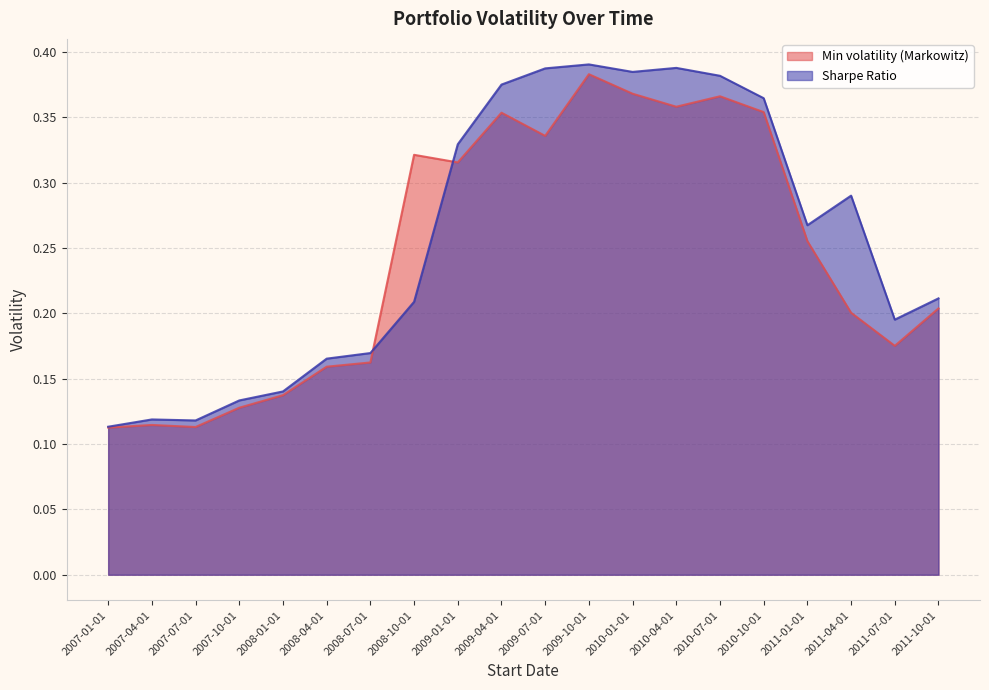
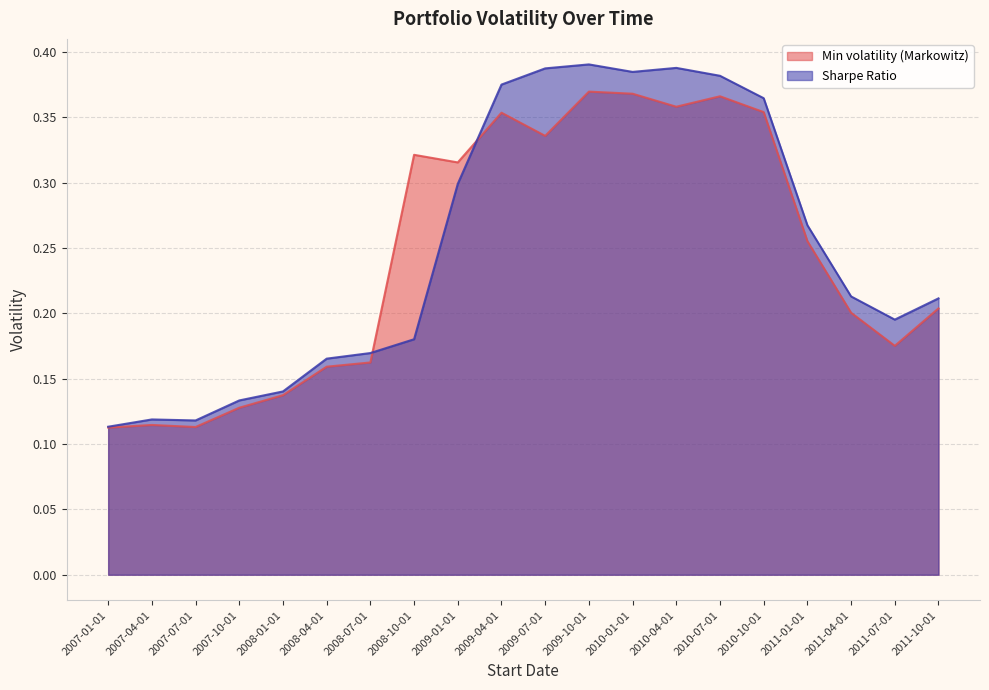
  {
    "Min volatility (Markowitz)": {
      "2007-04-01": 0.115,
      "2007-07-01": 0.113,
      "2007-10-01": 0.128,
      "2008-01-01": 0.137,
      "2008-04-01": 0.159,
      "2008-07-01": 0.162,
      "2008-10-01": 0.321,
      "2009-01-01": 0.315,
      "2009-04-01": 0.353,
      "2009-07-01": 0.336,
-     "2009-10-01": 0.383,
+     "2009-10-01": 0.370,
      "2010-01-01": 0.368,
      "2010-04-01": 0.358,
      "2010-07-01": 0.366,
      "2010-10-01": 0.354,
      "2011-01-01": 0.255,
      "2011-04-01": 0.200,
      "2011-07-01": 0.175,
      "2011-10-01": 0.204
    },
    "Sharpe Ratio": {
      "2007-04-01": 0.119,
      "2007-07-01": 0.118,
      "2007-10-01": 0.133,
      "2008-01-01": 0.140,
      "2008-04-01": 0.165,
      "2008-07-01": 0.170,
-     "2008-10-01": 0.209,
-     "2009-01-01": 0.329,
+     "2008-10-01": 0.180,
+     "2009-01-01": 0.299,
      "2009-04-01": 0.375,
      "2009-07-01": 0.387,
      "2009-10-01": 0.390,
      "2010-01-01": 0.385,
      "2010-04-01": 0.388,
      "2010-07-01": 0.382,
      "2010-10-01": 0.365,
      "2011-01-01": 0.267,
-     "2011-04-01": 0.290,
+     "2011-04-01": 0.213,
      "2011-07-01": 0.195,
      "2011-10-01": 0.211
    }
  }
